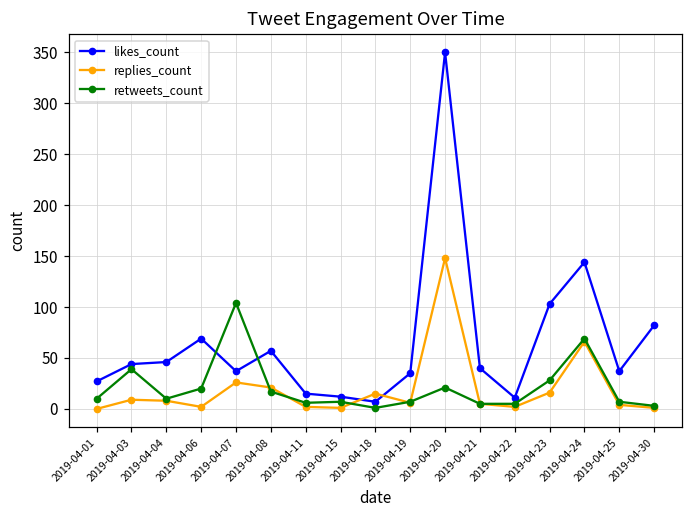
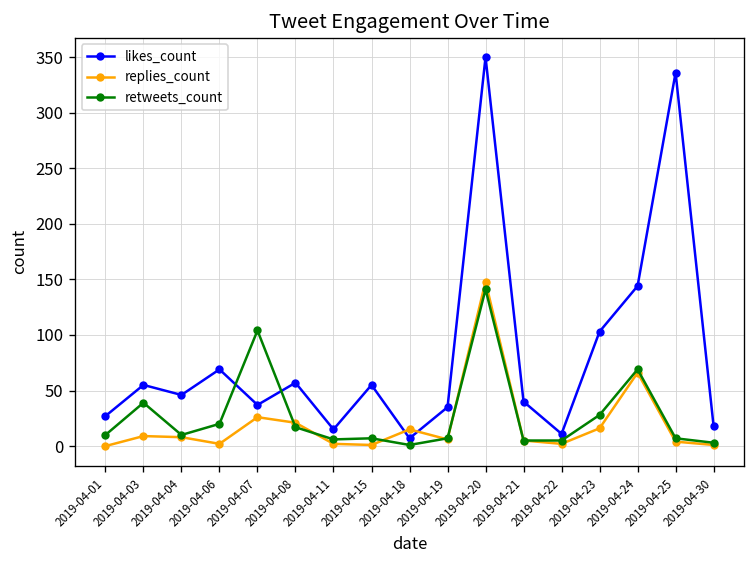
  {
    "likes_count": {
      "2019-04-01": 30,
-     "2019-04-03": 40,
+     "2019-04-03": 60,
      "2019-04-04": 50,
      "2019-04-06": 70,
      "2019-04-07": 40,
      "2019-04-08": 60,
      "2019-04-11": 20,
-     "2019-04-15": 10,
+     "2019-04-15": 60,
      "2019-04-18": 10,
      "2019-04-19": 40,
      "2019-04-20": 350,
      "2019-04-21": 40,
      "2019-04-22": 10,
      "2019-04-23": 100,
      "2019-04-24": 140,
-     "2019-04-25": 40,
-     "2019-04-30": 80
+     "2019-04-25": 340,
+     "2019-04-30": 20
    },
    "replies_count": {
      "2019-04-01": 0,
      "2019-04-03": 10,
      "2019-04-06": 0,
      "2019-04-07": 30,
      "2019-04-08": 20,
      "2019-04-11": 0,
      "2019-04-15": 0,
      "2019-04-18": 20,
      "2019-04-20": 150,
      "2019-04-22": 0,
      "2019-04-23": 20,
      "2019-04-24": 70,
      "2019-04-25": 0
    },
    "retweets_count": {
      "2019-04-01": 10,
      "2019-04-03": 40,
      "2019-04-06": 20,
      "2019-04-07": 100,
      "2019-04-08": 20,
      "2019-04-11": 10,
      "2019-04-15": 10,
      "2019-04-18": 0,
-     "2019-04-20": 20,
+     "2019-04-20": 140,
      "2019-04-22": 10,
      "2019-04-23": 30,
      "2019-04-24": 70,
      "2019-04-25": 10
    }
  }
